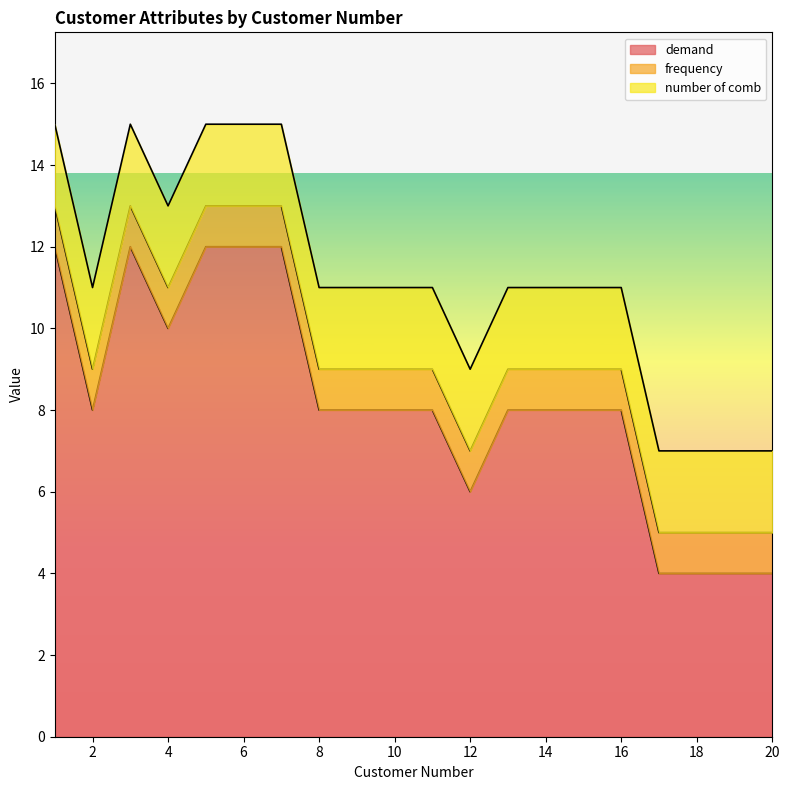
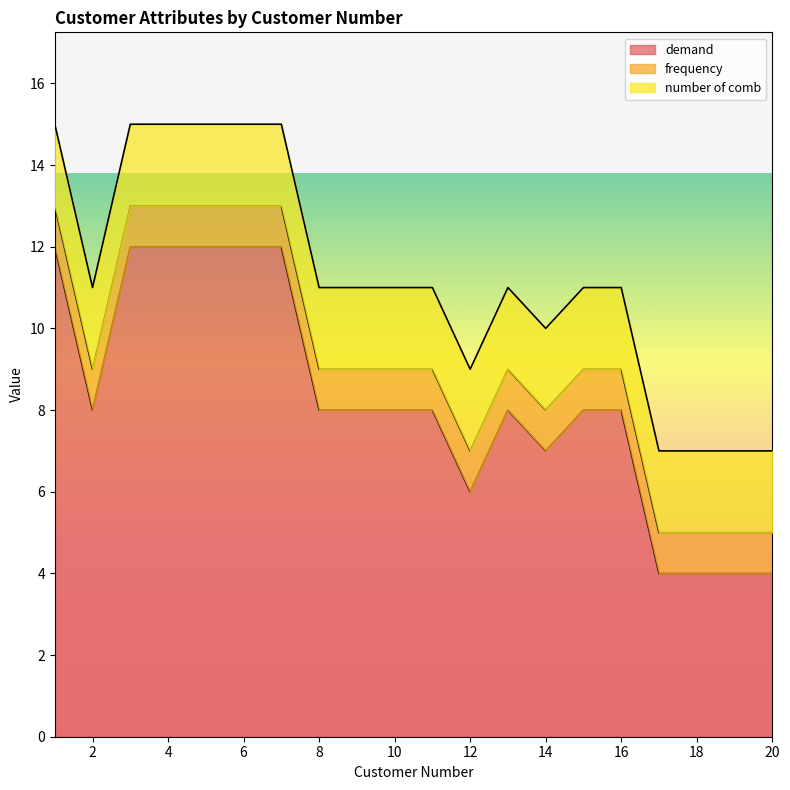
  {
    "demand": {
      "2": 8,
-     "4": 10,
+     "4": 12,
      "6": 12,
      "8": 8,
      "10": 8,
      "12": 6,
-     "14": 8,
+     "14": 7,
      "16": 8,
      "18": 4,
      "20": 4
    },
    "frequency": {
      "2": 9,
      "6": 13,
      "8": 9,
      "10": 9,
      "12": 7,
      "16": 9,
      "18": 5,
      "20": 5
    },
    "number of comb": {
      "2": 11,
      "6": 15,
      "8": 11,
      "10": 11,
      "12": 9,
      "16": 11,
      "18": 7,
      "20": 7
    }
  }
